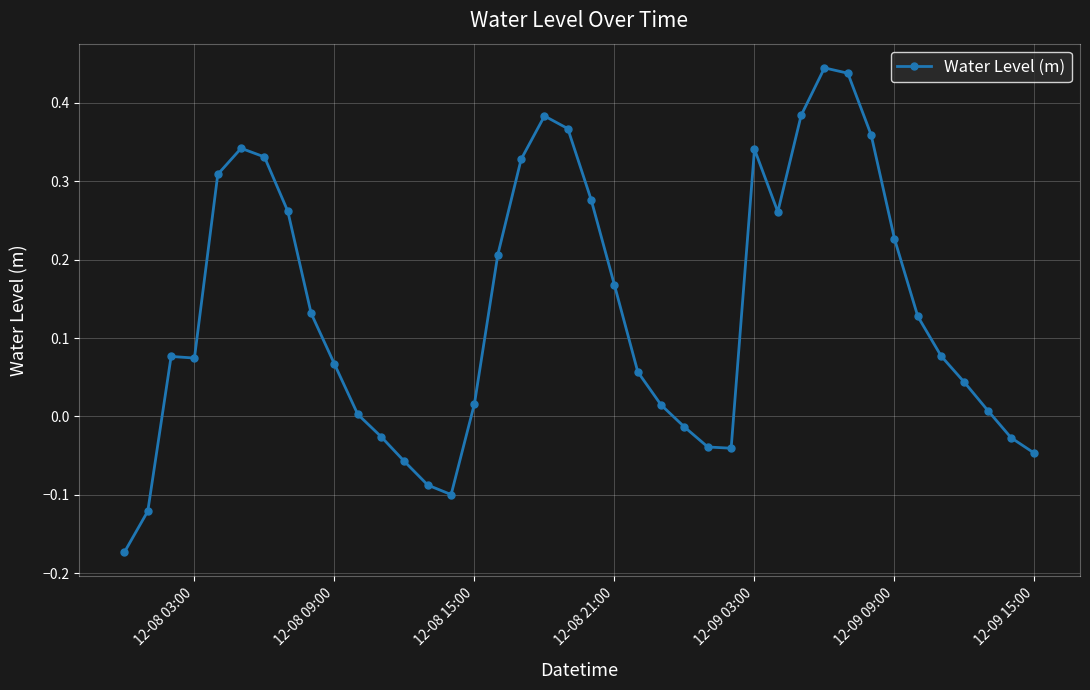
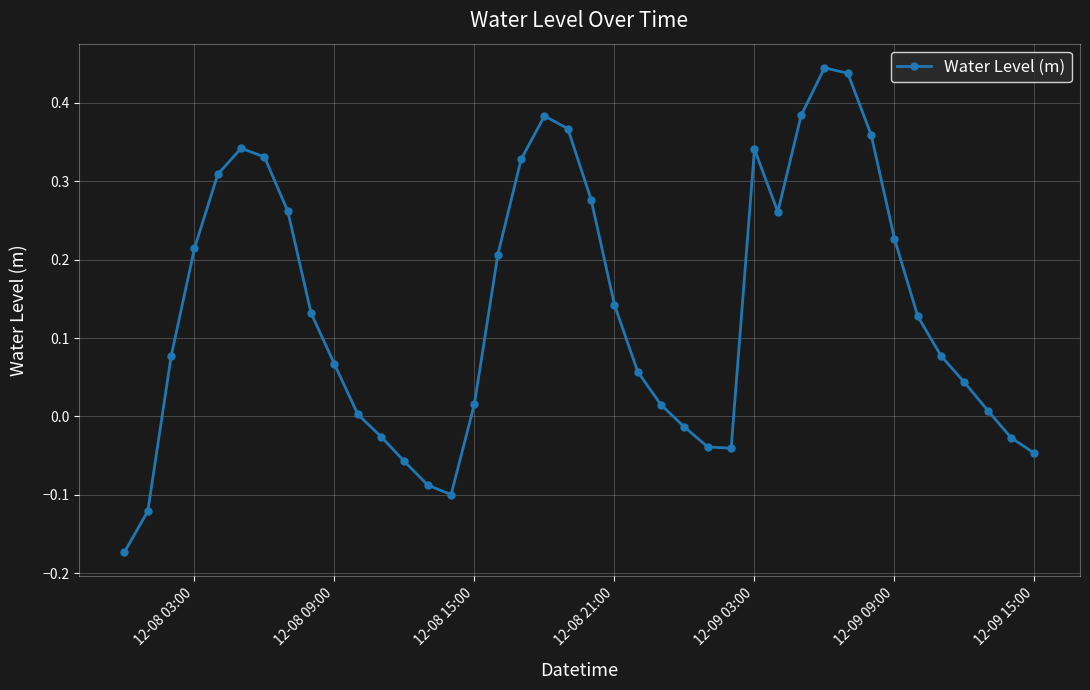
  {
-   "12-08 03:00": 0.07,
+   "12-08 03:00": 0.21,
    "12-08 09:00": 0.07,
    "12-08 15:00": 0.02,
-   "12-08 21:00": 0.17,
+   "12-08 21:00": 0.14,
    "12-09 03:00": 0.34,
    "12-09 09:00": 0.23,
    "12-09 15:00": -0.05
  }
